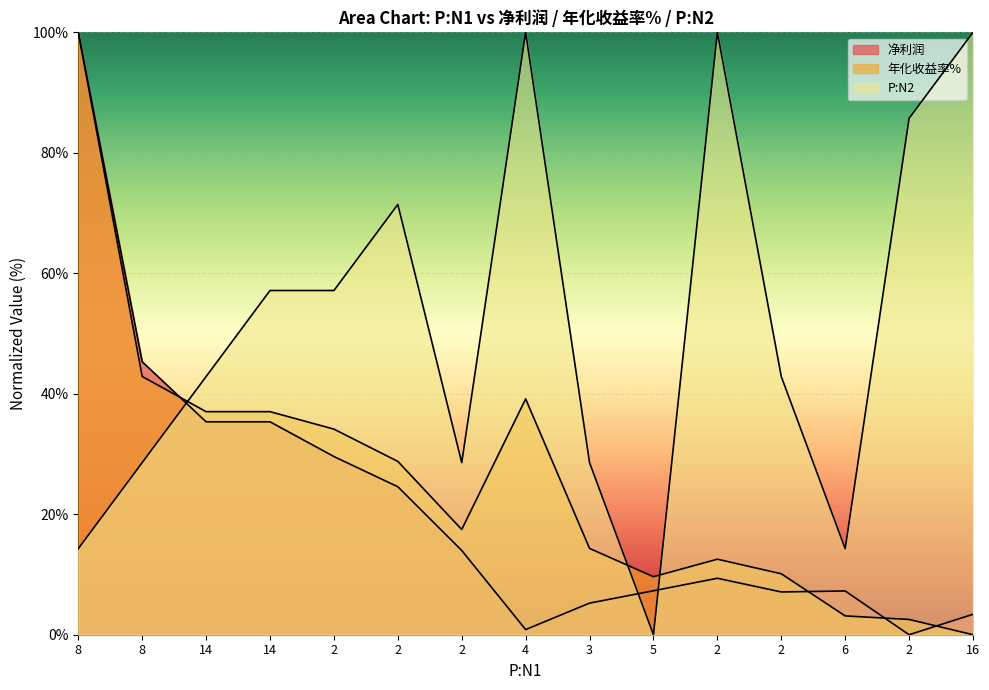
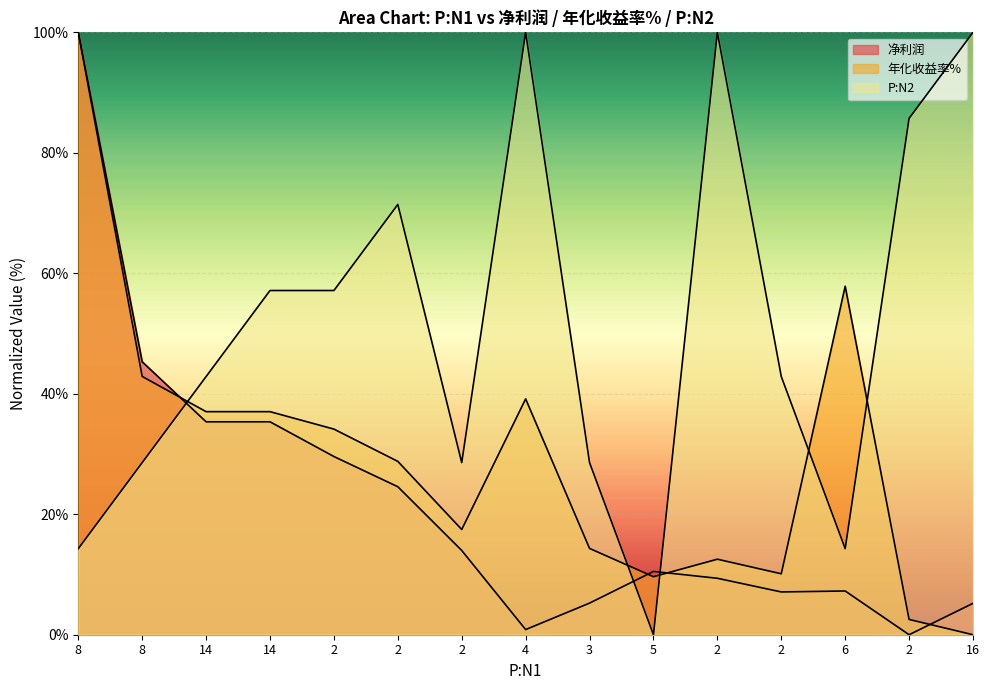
  {
    "净利润": {
      "4": "1%",
      "3": "5%",
-     "5": "7%",
+     "5": "11%",
      "6": "7%",
-     "16": "3%"
+     "16": "5%"
    },
    "年化收益率%": {
      "4": "39%",
      "3": "14%",
      "5": "10%",
-     "6": "3%",
+     "6": "58%",
      "16": "0%"
    },
    "P:N2": {
      "4": "100%",
      "3": "29%",
      "5": "0%",
      "6": "14%",
      "16": "100%"
    }
  }
